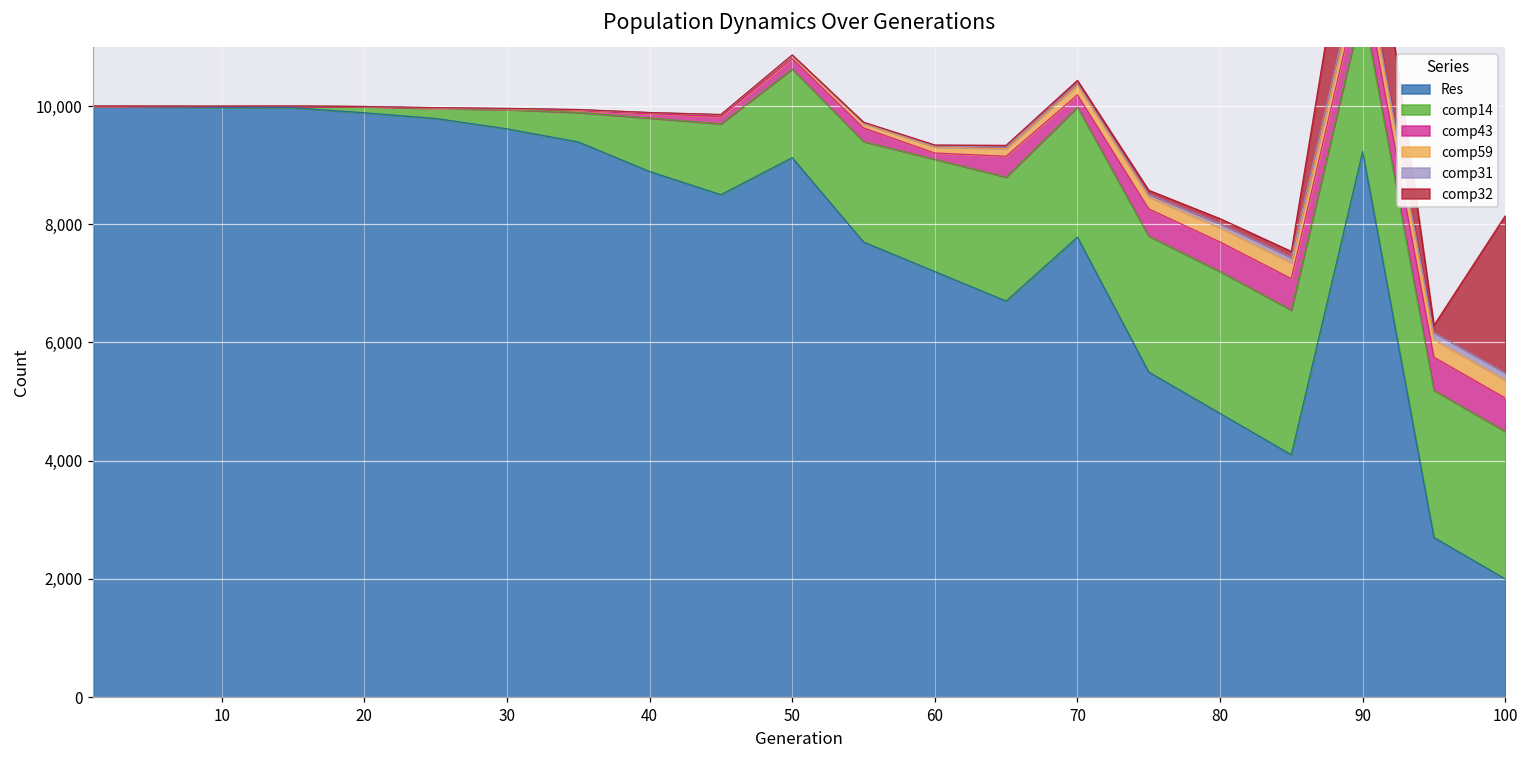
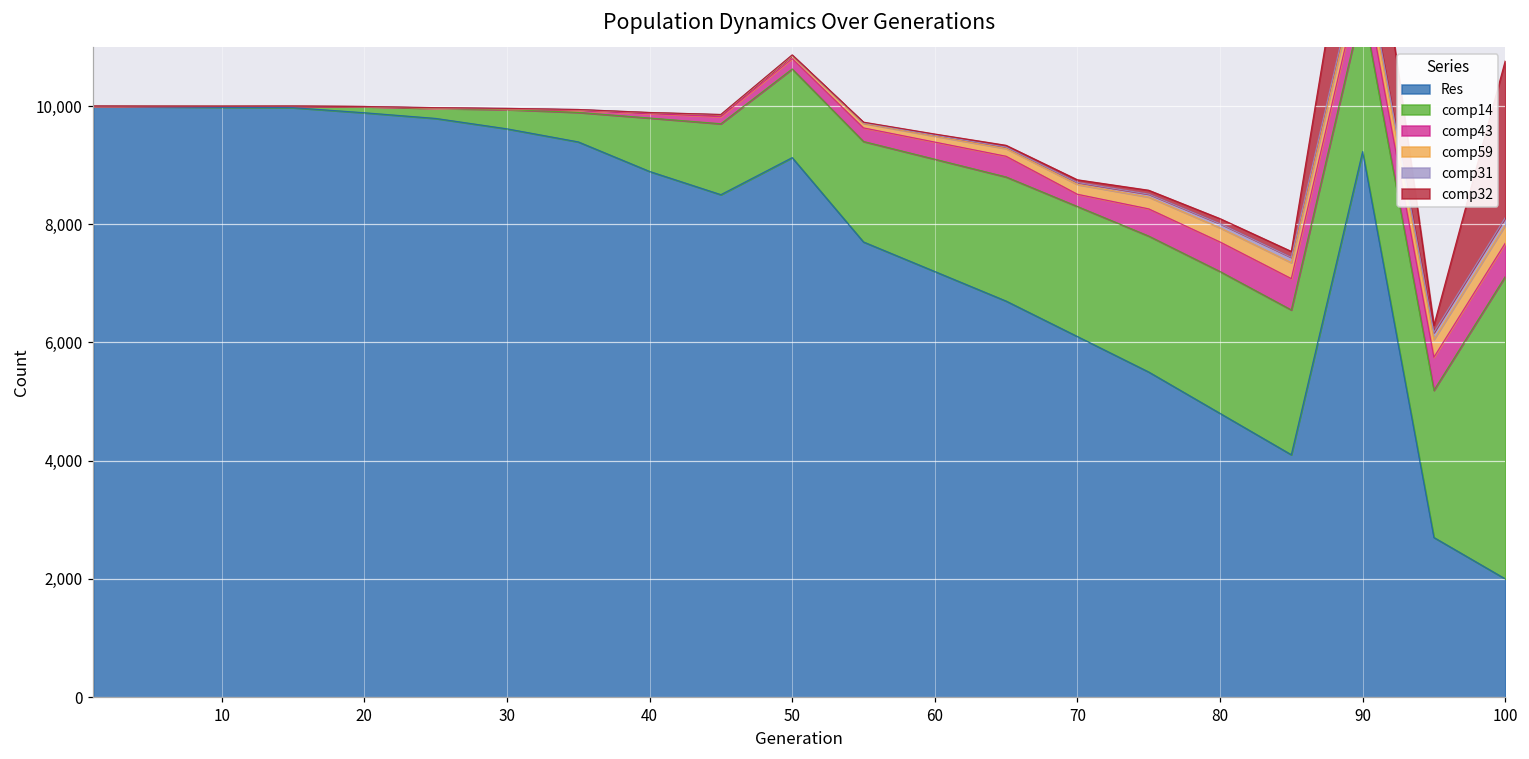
  {
    "Res": {
      "20": "9,900",
      "30": "9,600",
      "40": "8,900",
      "50": "9,100",
      "60": "7,200",
-     "70": "7,800",
+     "70": "6,100",
      "80": "4,800",
      "90": "9,200",
      "100": "2,000"
    },
    "comp14": {
      "40": "900",
      "50": "1,500",
      "60": "1,900",
      "70": "2,200",
      "80": "2,400",
-     "100": "2,500"
+     "100": "5,100"
    },
    "comp43": {
      "50": "200",
-     "60": "100",
+     "60": "300",
      "70": "200",
      "80": "500",
      "100": "600"
    },
    "comp59": {
      "80": "200",
      "100": "300"
    },
    "comp31": {
      "80": "100",
      "100": "100"
    },
    "comp32": {
      "80": "100",
      "100": "2,700"
    }
  }
